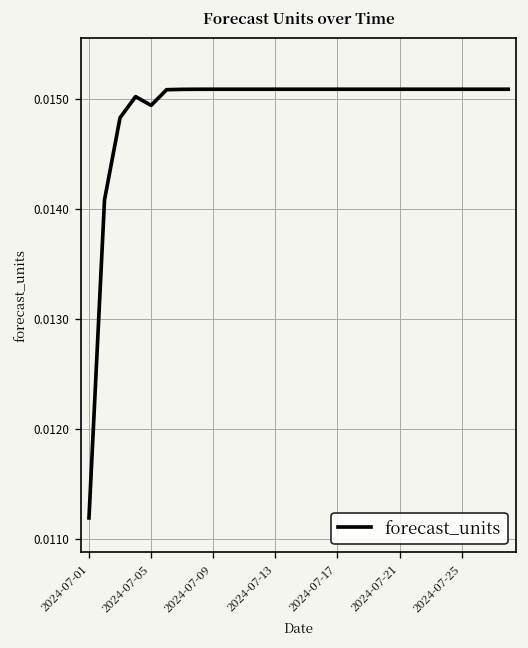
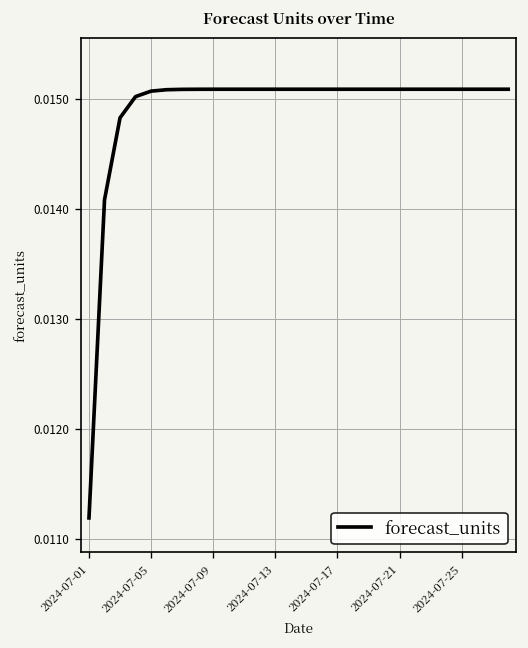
  {
    "2024-07-01": 0.0112,
-   "2024-07-05": 0.0149,
+   "2024-07-05": 0.0151,
    "2024-07-09": 0.0151,
    "2024-07-13": 0.0151,
    "2024-07-17": 0.0151,
    "2024-07-21": 0.0151,
    "2024-07-25": 0.0151
  }
